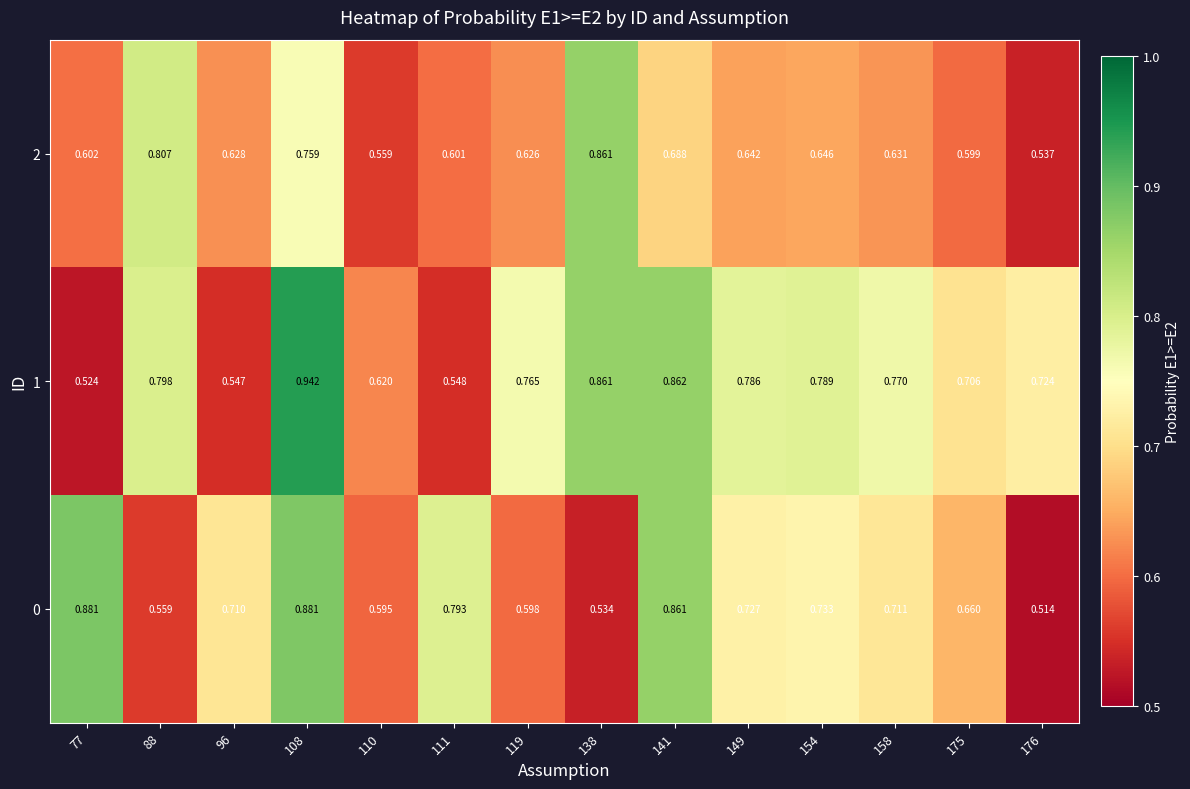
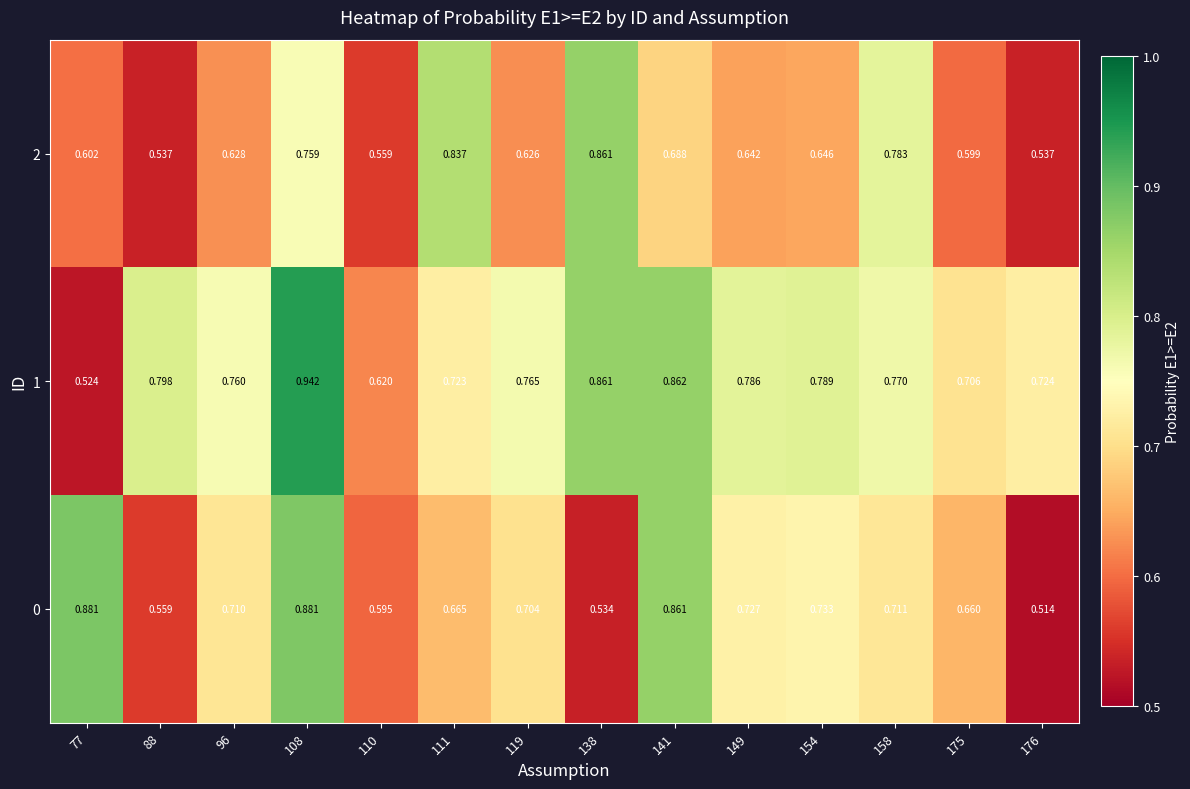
  {
    "2": {
      "77": 0.602,
-     "88": 0.807,
+     "88": 0.537,
      "96": 0.628,
      "108": 0.759,
      "110": 0.559,
-     "111": 0.601,
+     "111": 0.837,
      "119": 0.626,
      "138": 0.861,
      "141": 0.688,
      "149": 0.642,
      "154": 0.646,
-     "158": 0.631,
+     "158": 0.783,
      "175": 0.599,
      "176": 0.537
    },
    "1": {
      "77": 0.524,
      "88": 0.798,
-     "96": 0.547,
+     "96": 0.760,
      "108": 0.942,
      "110": 0.620,
-     "111": 0.548,
+     "111": 0.723,
      "119": 0.765,
      "138": 0.861,
      "141": 0.862,
      "149": 0.786,
      "154": 0.789,
      "158": 0.770,
      "175": 0.706,
      "176": 0.724
    },
    "0": {
      "77": 0.881,
      "88": 0.559,
      "96": 0.710,
      "108": 0.881,
      "110": 0.595,
-     "111": 0.793,
-     "119": 0.598,
+     "111": 0.665,
+     "119": 0.704,
      "138": 0.534,
      "141": 0.861,
      "149": 0.727,
      "154": 0.733,
      "158": 0.711,
      "175": 0.660,
      "176": 0.514
    }
  }
